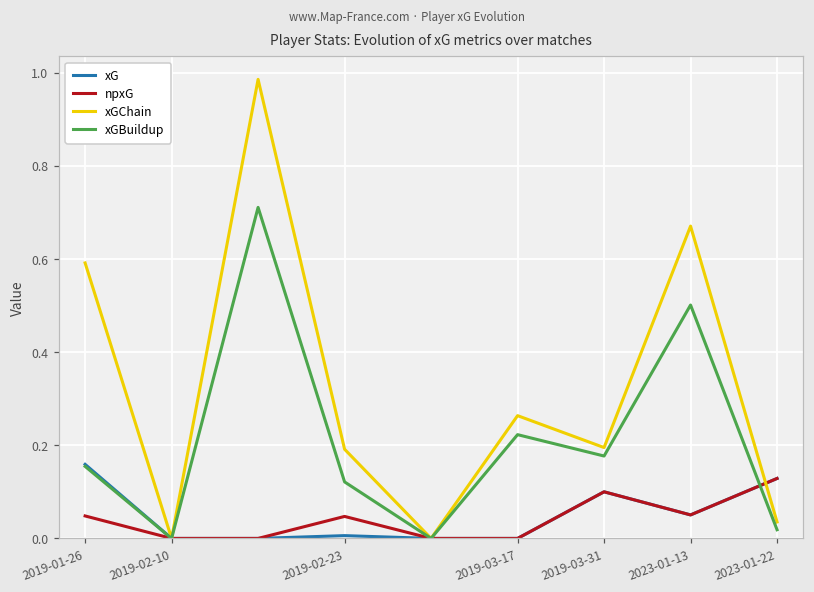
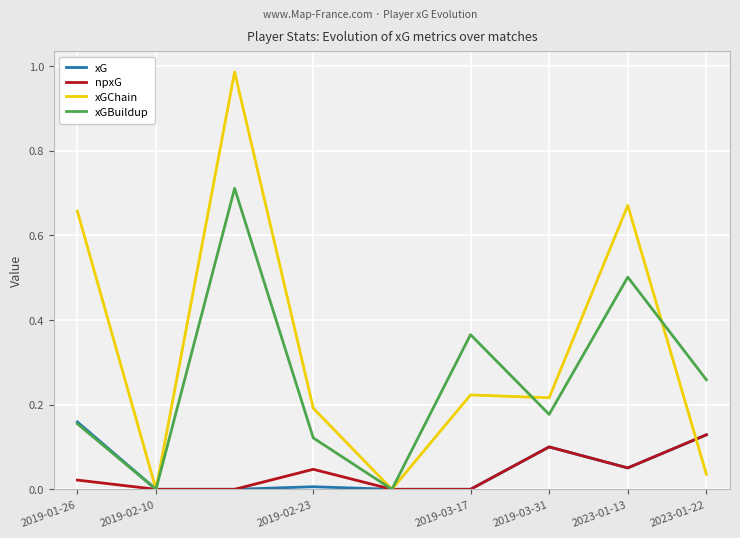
  {
    "xG": {
      "2019-02-23": 0.01
    },
    "npxG": {
-     "2019-01-26": 0.05,
+     "2019-01-26": 0.02,
      "2019-02-23": 0.05
    },
    "xGChain": {
-     "2019-01-26": 0.59,
+     "2019-01-26": 0.66,
      "2019-02-23": 0.19,
-     "2019-03-17": 0.26,
-     "2019-03-31": 0.20,
+     "2019-03-17": 0.22,
+     "2019-03-31": 0.22,
      "2023-01-13": 0.67,
      "2023-01-22": 0.04
    },
    "xGBuildup": {
      "2019-02-23": 0.12,
-     "2019-03-17": 0.22,
+     "2019-03-17": 0.37,
      "2019-03-31": 0.18,
      "2023-01-13": 0.50,
-     "2023-01-22": 0.02
+     "2023-01-22": 0.26
    }
  }
